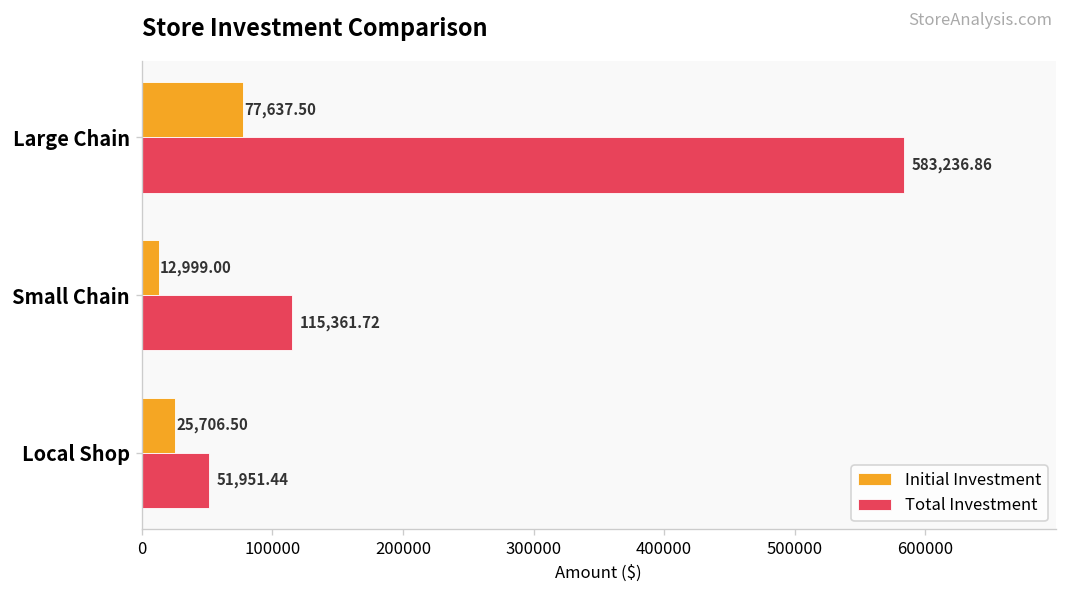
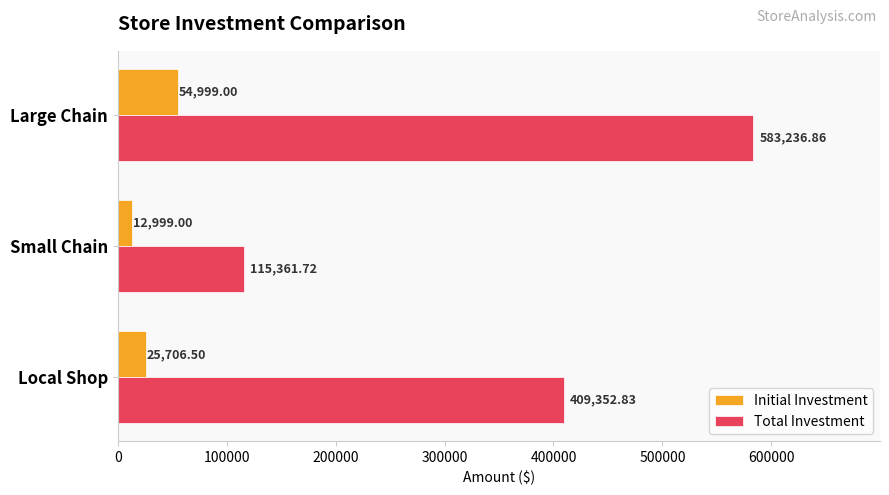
  {
    "Initial Investment": {
-     "Large Chain": "77,637.50",
+     "Large Chain": "54,999.00",
      "Small Chain": "12,999.00",
      "Local Shop": "25,706.50"
    },
    "Total Investment": {
      "Large Chain": "583,236.86",
      "Small Chain": "115,361.72",
-     "Local Shop": "51,951.44"
+     "Local Shop": "409,352.83"
    }
  }
